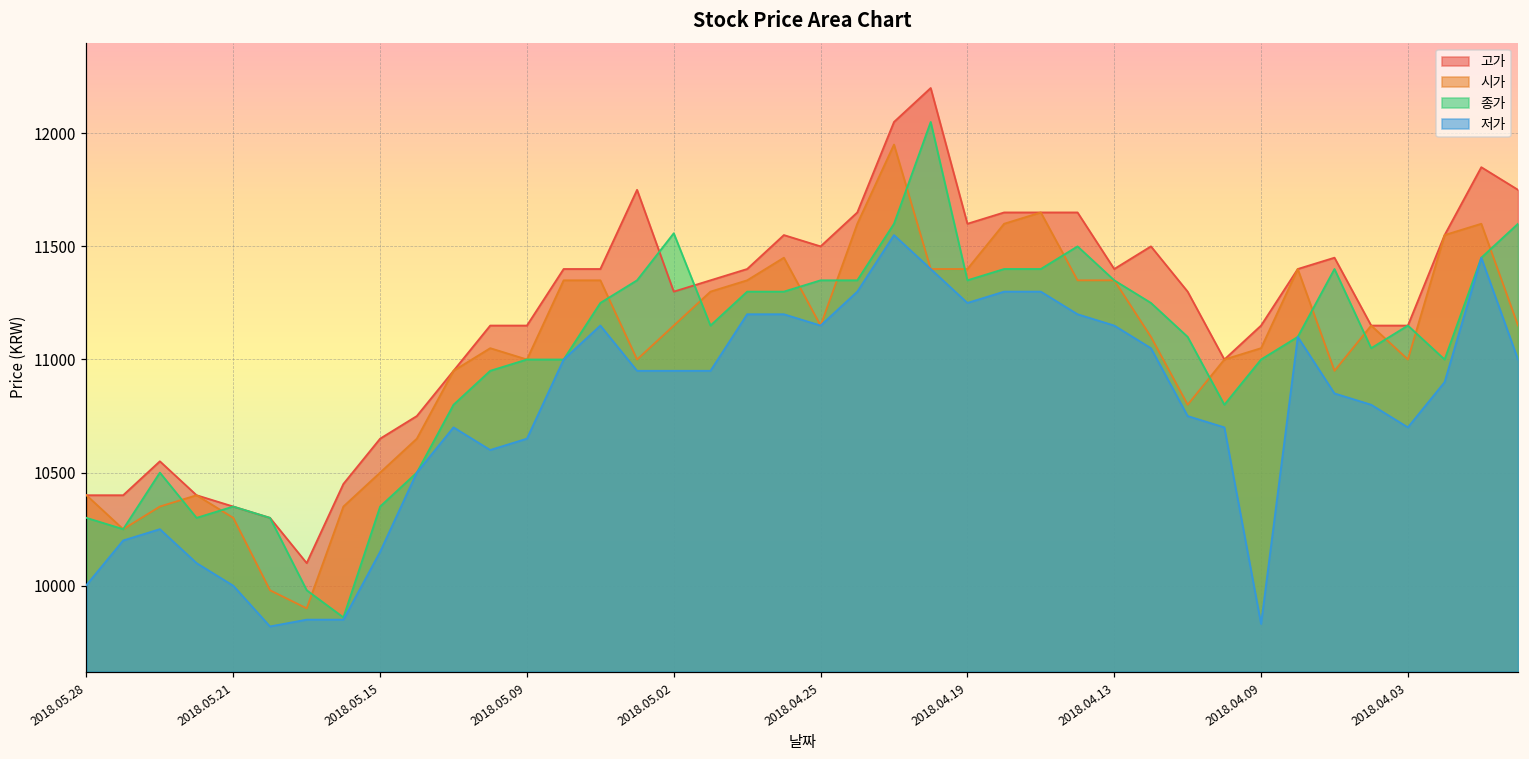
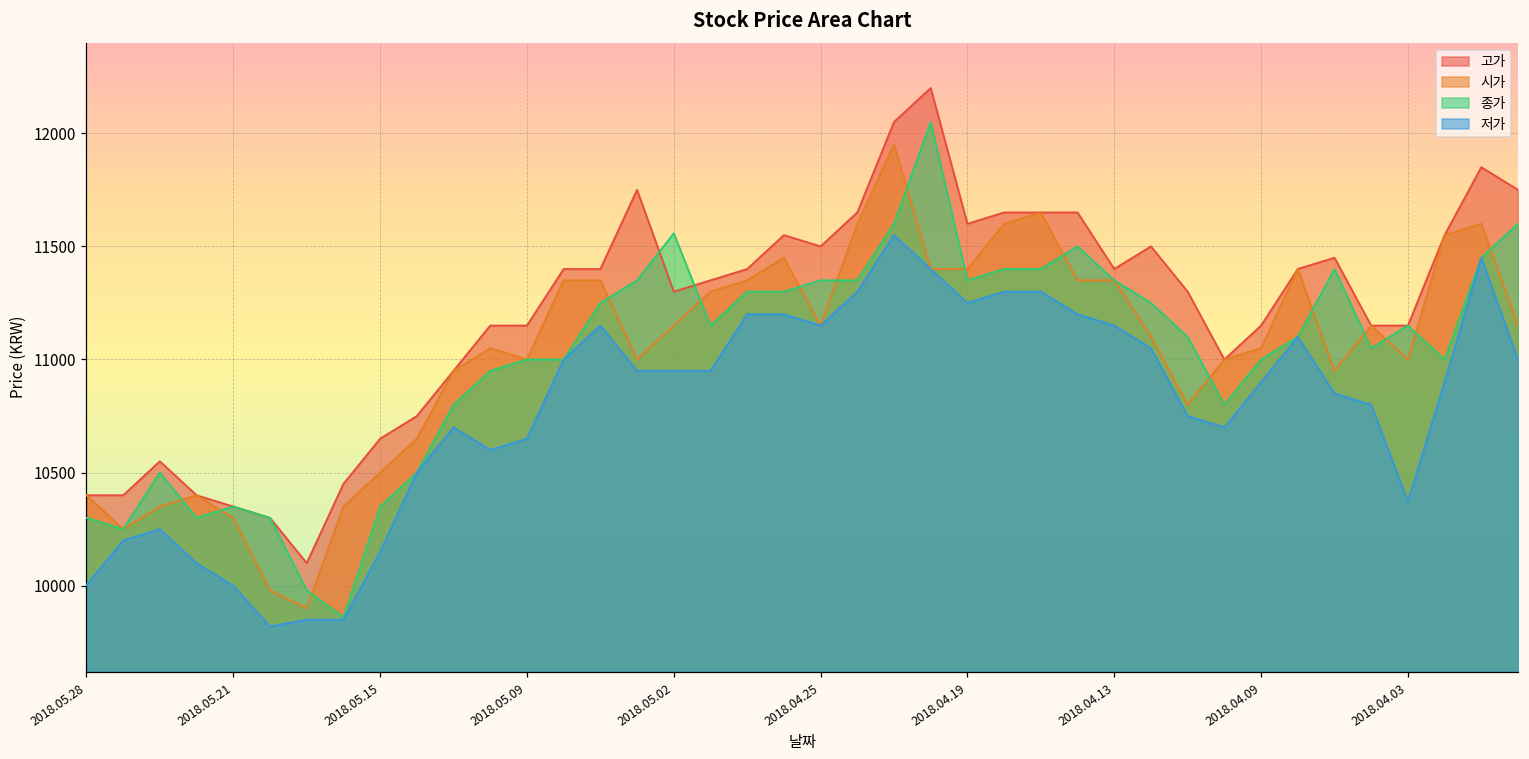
  {
    "종가": {
      "2018.05.28": 10300,
      "2018.05.15": 10350,
      "2018.05.02": 11560,
      "2018.04.25": 11350,
      "2018.04.19": 11350,
      "2018.04.09": 11000
    },
    "저가": {
      "2018.05.28": 10000,
      "2018.05.21": 10000,
      "2018.05.15": 10150,
      "2018.05.09": 10650,
      "2018.05.02": 10950,
      "2018.04.19": 11250,
      "2018.04.13": 11150,
-     "2018.04.09": 9830,
-     "2018.04.03": 10700
+     "2018.04.09": 10900,
+     "2018.04.03": 10370
    }
  }
